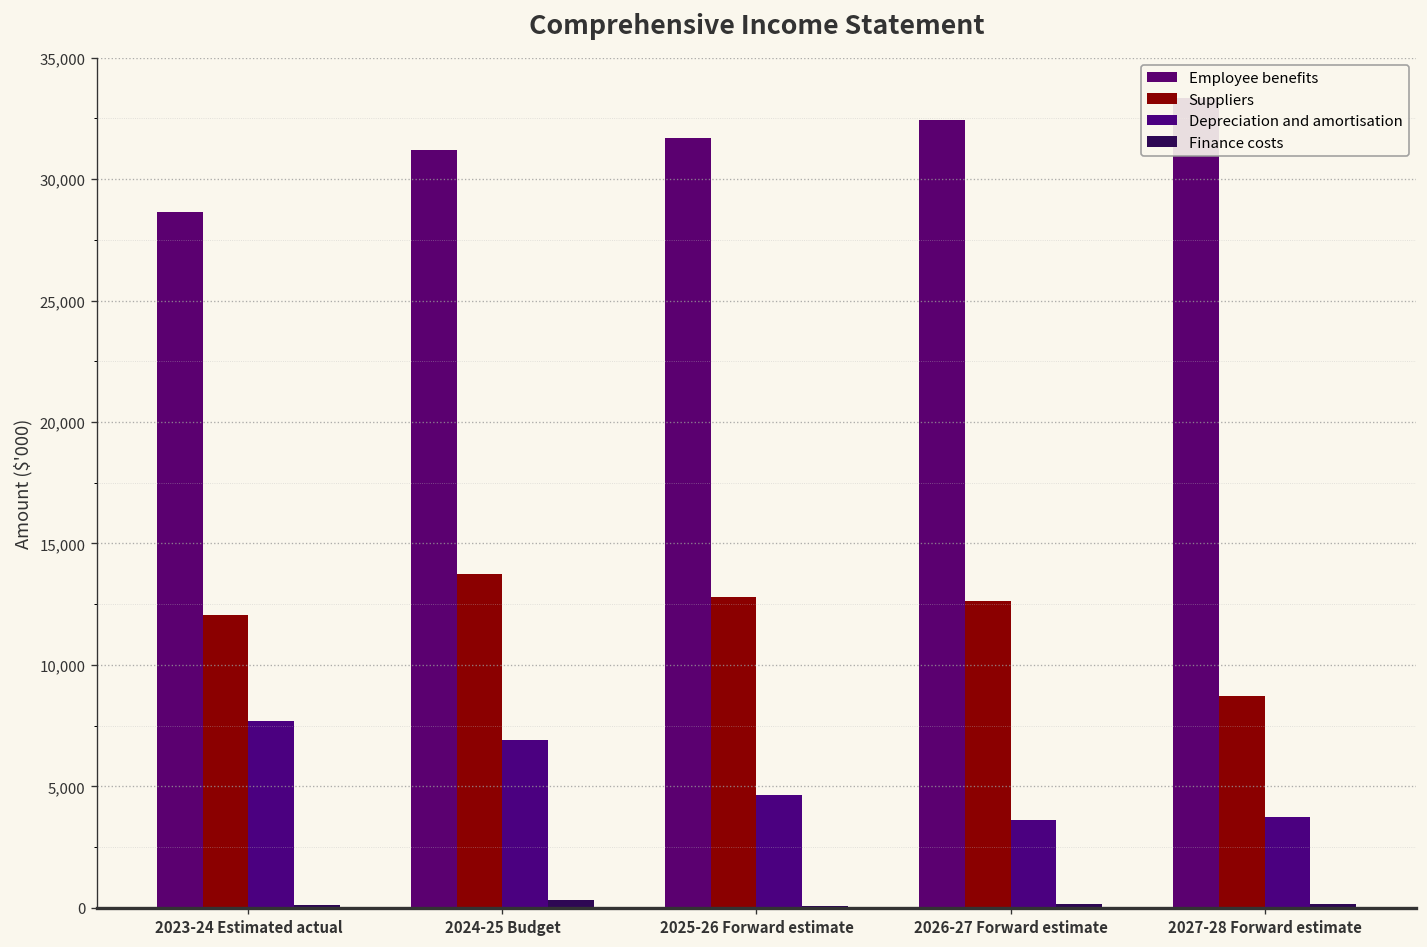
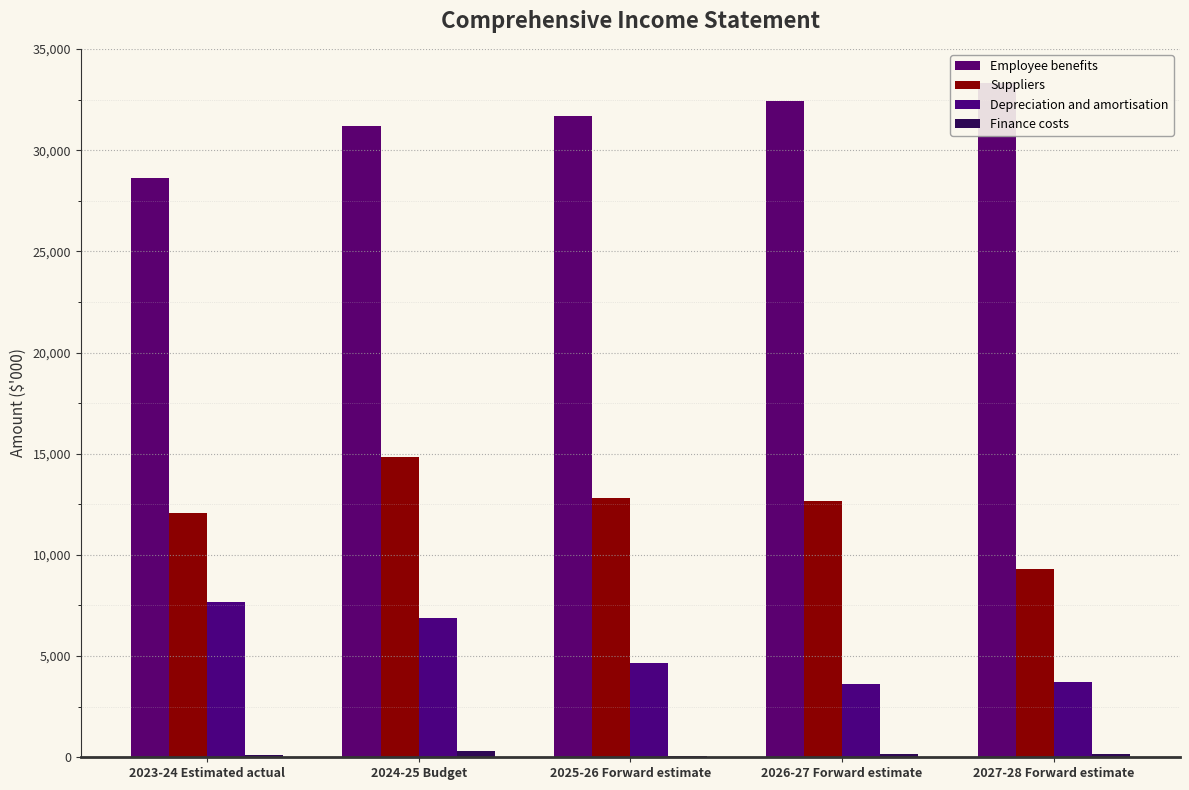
  {
    "Suppliers": {
      "2023-24 Estimated actual": "12,000",
-     "2024-25 Budget": "13,800",
+     "2024-25 Budget": "14,900",
      "2025-26 Forward estimate": "12,800",
      "2026-27 Forward estimate": "12,700",
-     "2027-28 Forward estimate": "8,700"
+     "2027-28 Forward estimate": "9,300"
    }
  }
